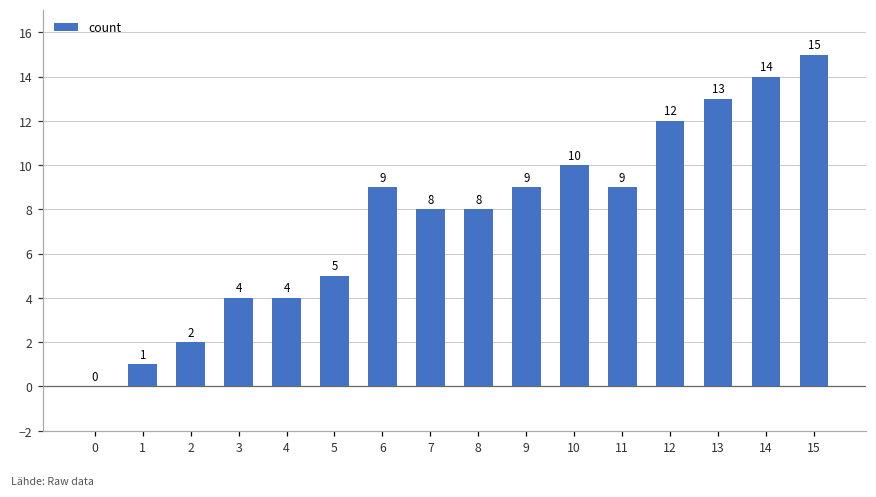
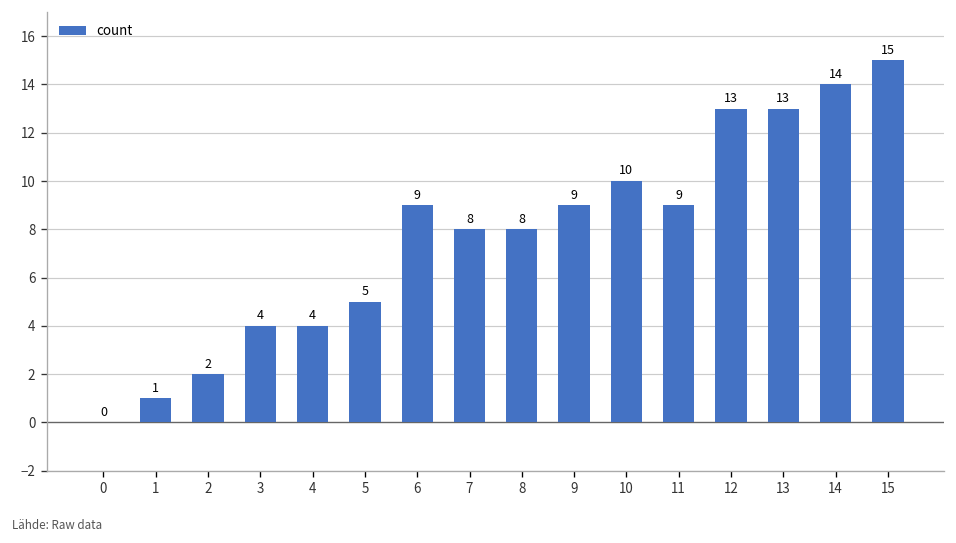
  {
    "0": 0,
    "1": 1,
    "2": 2,
    "3": 4,
    "4": 4,
    "5": 5,
    "6": 9,
    "7": 8,
    "8": 8,
    "9": 9,
    "10": 10,
    "11": 9,
-   "12": 12,
+   "12": 13,
    "13": 13,
    "14": 14,
    "15": 15
  }
